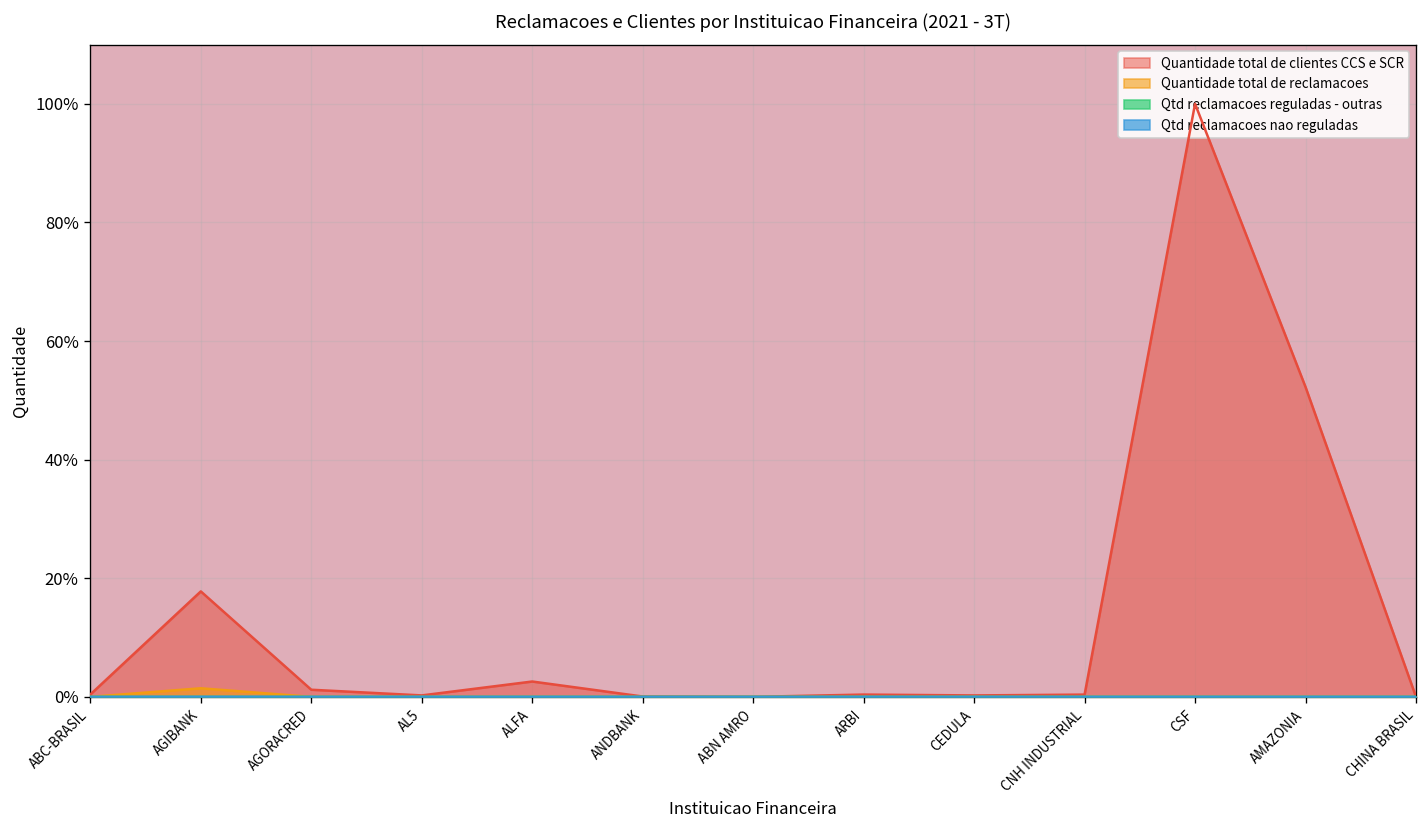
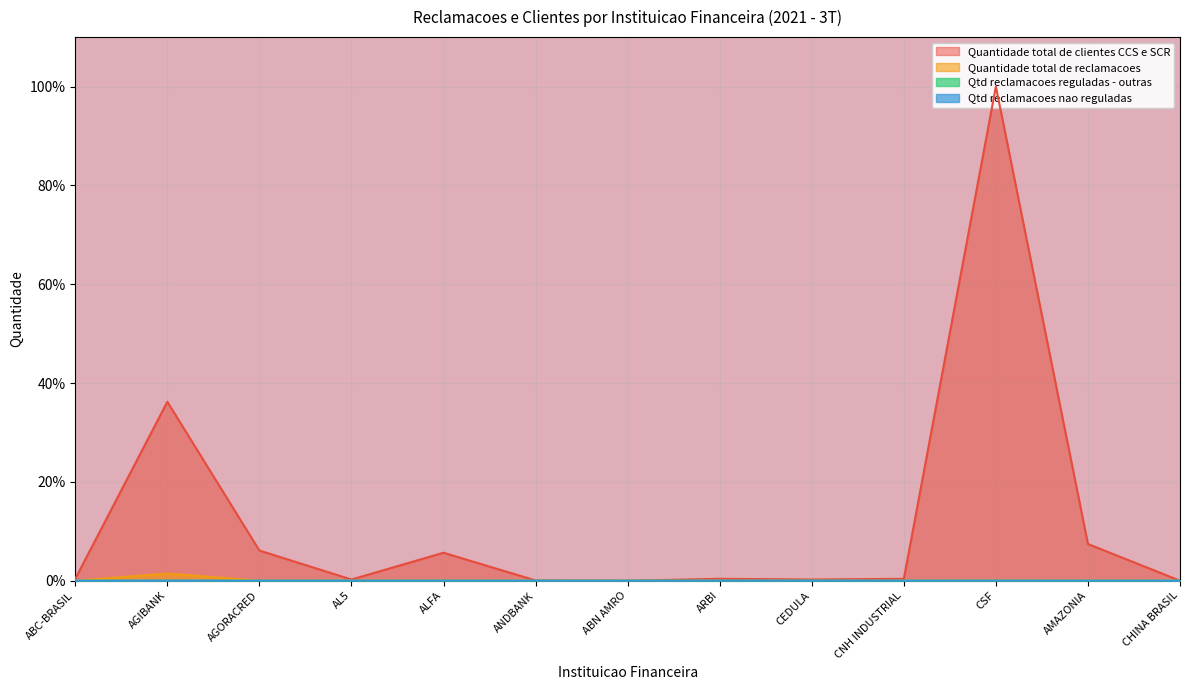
  {
    "Quantidade total de clientes CCS e SCR": {
-     "AGIBANK": "18%",
-     "AGORACRED": "1%",
-     "ALFA": "3%",
-     "AMAZONIA": "52%"
+     "AGIBANK": "36%",
+     "AGORACRED": "6%",
+     "ALFA": "6%",
+     "AMAZONIA": "7%"
    },
    "Quantidade total de reclamacoes": {
      "AGIBANK": "1%"
    },
    "Qtd reclamacoes nao reguladas": {
      "AGIBANK": "0%"
    }
  }
